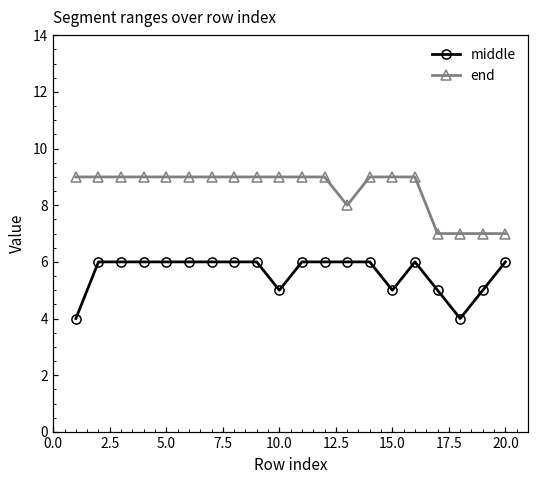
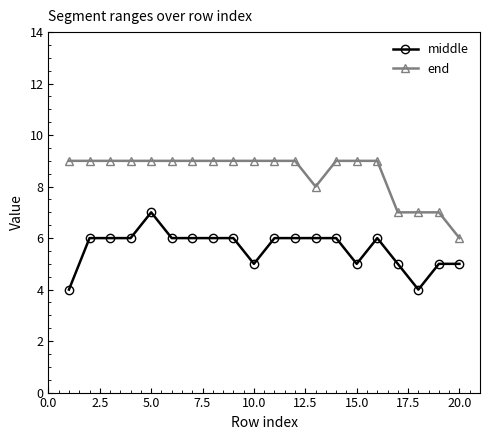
  {
    "middle": {
-     "5.0": 6,
+     "5.0": 7,
      "10.0": 5,
      "15.0": 5,
-     "20.0": 6
+     "20.0": 5
    },
    "end": {
      "5.0": 9,
      "10.0": 9,
      "15.0": 9,
-     "20.0": 7
+     "20.0": 6
    }
  }
